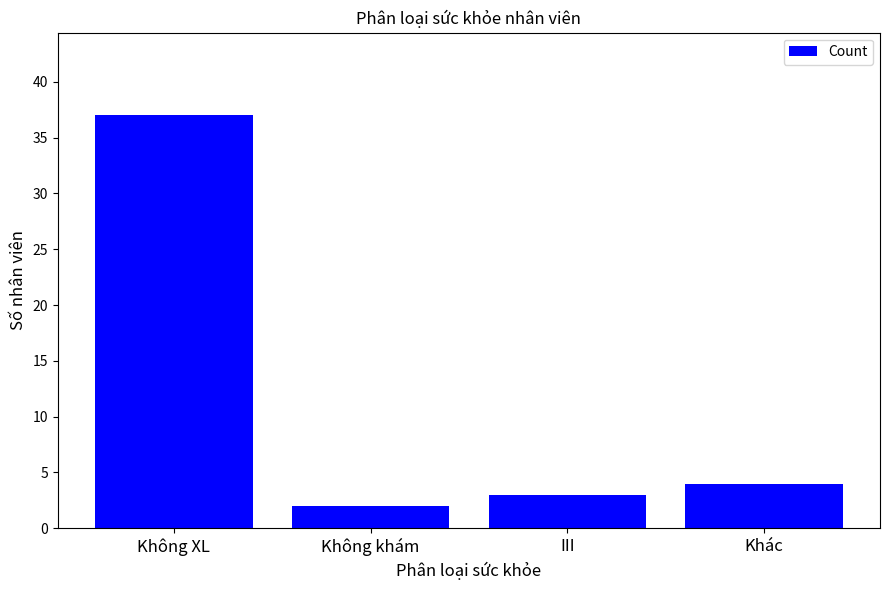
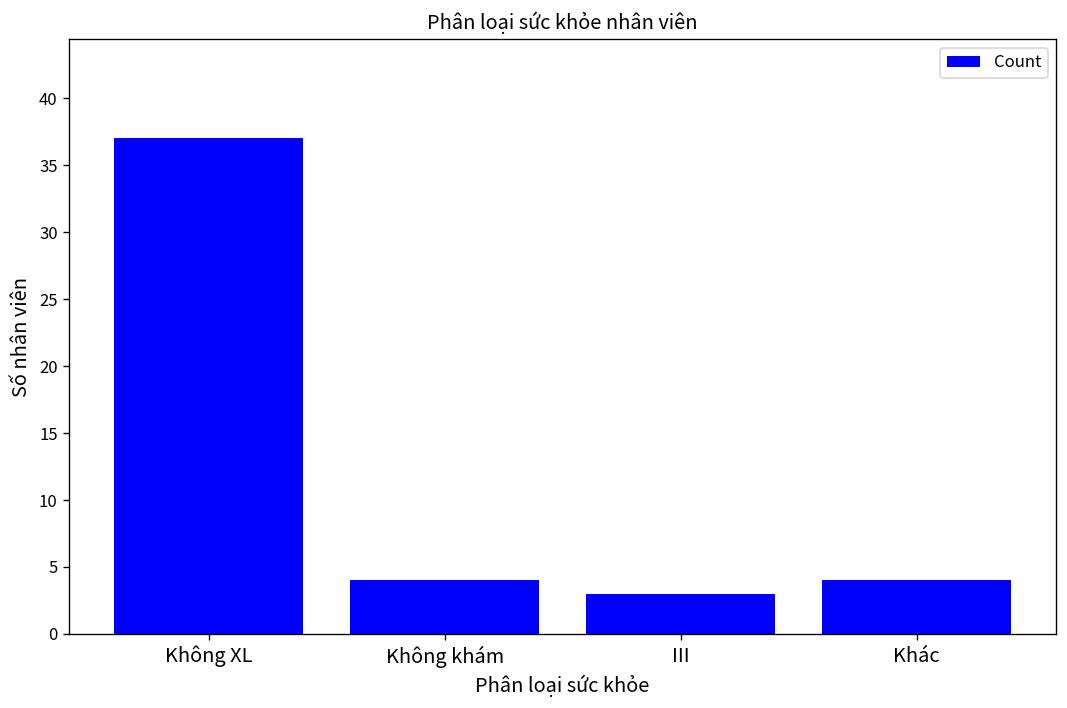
  {
    "Không XL": 37,
-   "Không khám": 2,
+   "Không khám": 4,
    "III": 3,
    "Khác": 4
  }
